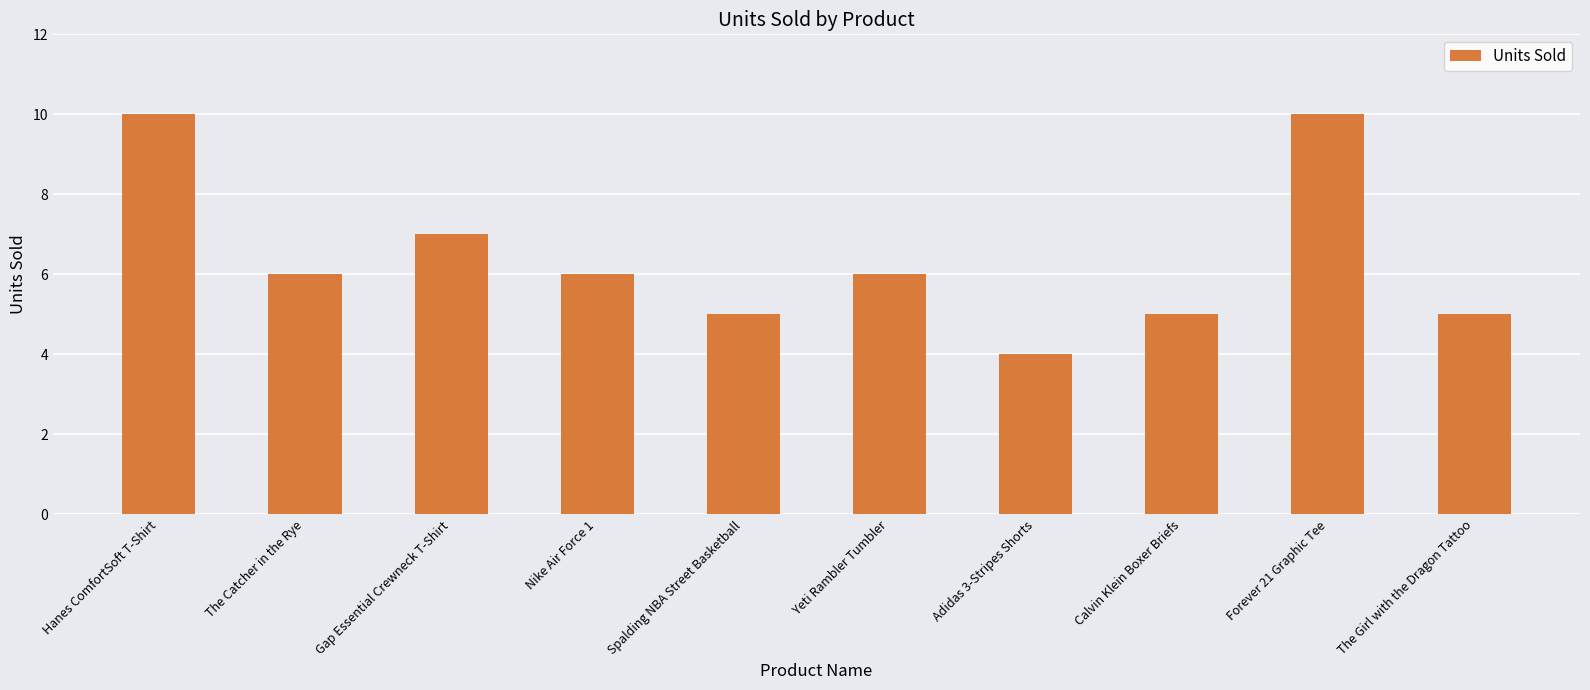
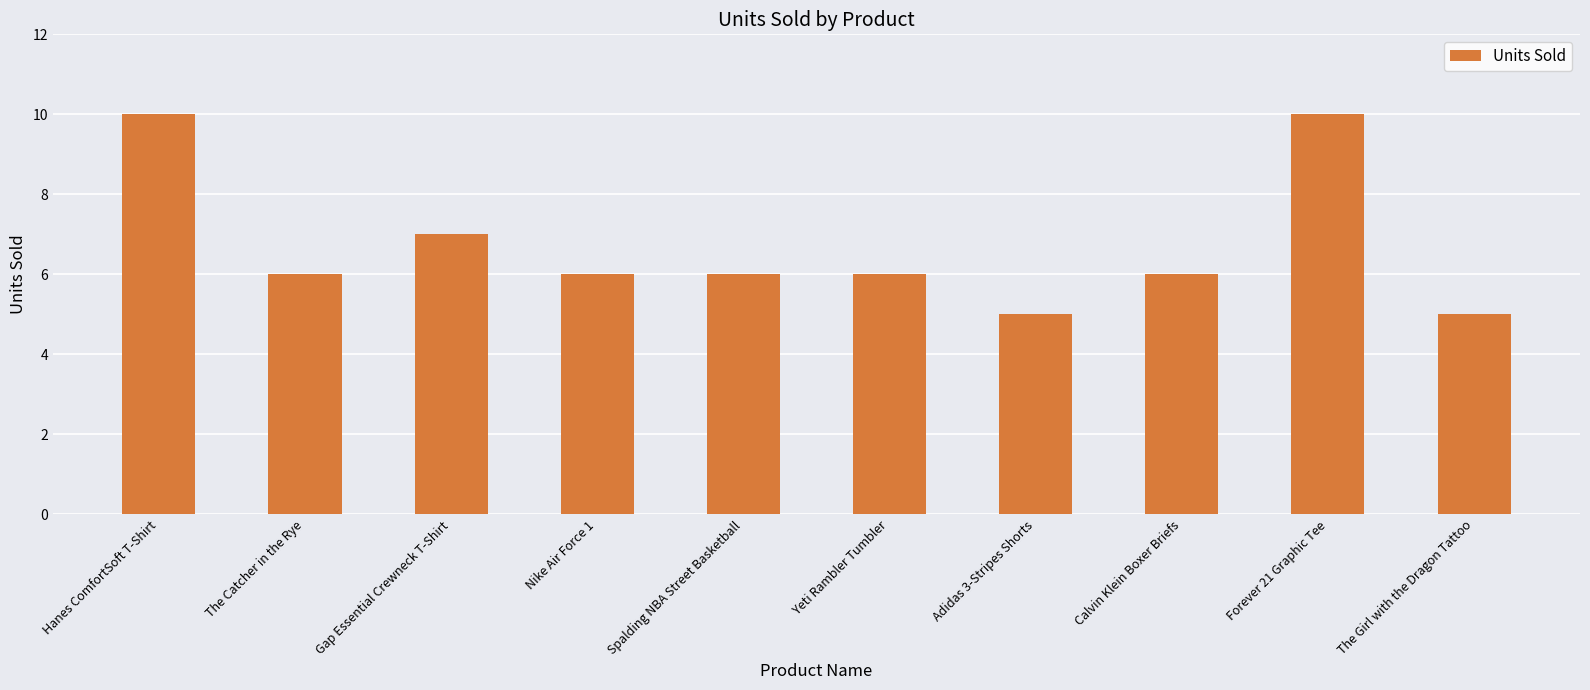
  {
    "Hanes ComfortSoft T-Shirt": 10,
    "The Catcher in the Rye": 6,
    "Gap Essential Crewneck T-Shirt": 7,
    "Nike Air Force 1": 6,
-   "Spalding NBA Street Basketball": 5,
+   "Spalding NBA Street Basketball": 6,
    "Yeti Rambler Tumbler": 6,
-   "Adidas 3-Stripes Shorts": 4,
-   "Calvin Klein Boxer Briefs": 5,
+   "Adidas 3-Stripes Shorts": 5,
+   "Calvin Klein Boxer Briefs": 6,
    "Forever 21 Graphic Tee": 10,
    "The Girl with the Dragon Tattoo": 5
  }
